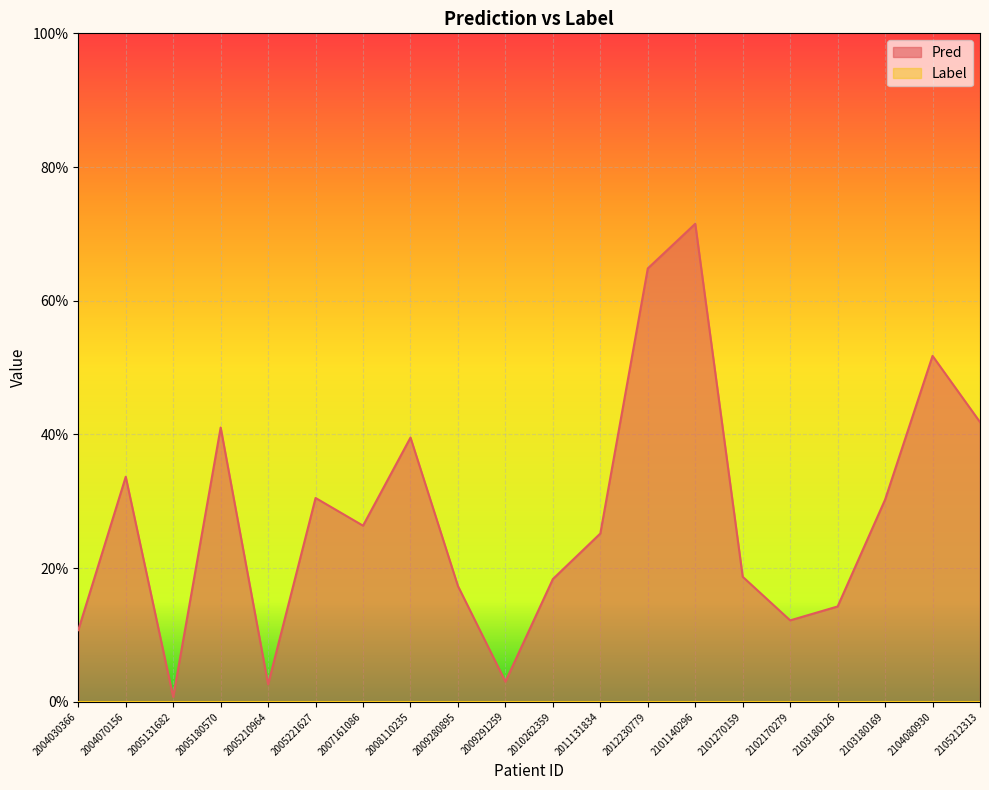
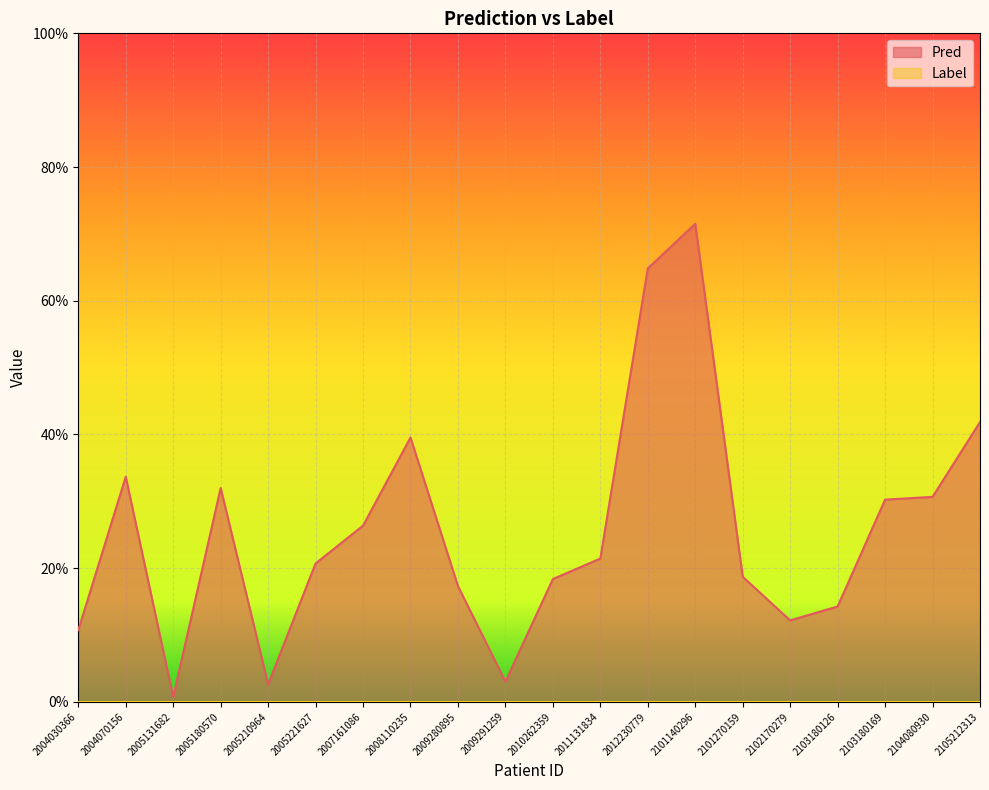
  {
    "Pred": {
      "2004030366": "11%",
      "2004070156": "34%",
      "2005131682": "1%",
-     "2005180570": "41%",
+     "2005180570": "32%",
      "2005210964": "3%",
-     "2005221627": "30%",
+     "2005221627": "21%",
      "2007161086": "26%",
      "2008110235": "40%",
      "2009280895": "17%",
      "2009291259": "3%",
      "2010262359": "18%",
-     "2011131834": "25%",
+     "2011131834": "21%",
      "2012230779": "65%",
      "2101140296": "72%",
      "2101270159": "19%",
      "2102170279": "12%",
      "2103180126": "14%",
      "2103180169": "30%",
-     "2104080930": "52%",
+     "2104080930": "31%",
      "2105212313": "42%"
    },
    "Label": {
      "2004030366": "0%",
      "2004070156": "0%",
      "2005131682": "0%",
      "2005180570": "0%",
      "2005210964": "0%",
      "2005221627": "0%",
      "2007161086": "0%",
      "2008110235": "0%",
      "2009280895": "0%",
      "2009291259": "0%",
      "2010262359": "0%",
      "2011131834": "0%",
      "2012230779": "0%",
      "2101140296": "0%",
      "2101270159": "0%",
      "2102170279": "0%",
      "2103180126": "0%",
      "2103180169": "0%",
      "2104080930": "0%",
      "2105212313": "0%"
    }
  }
